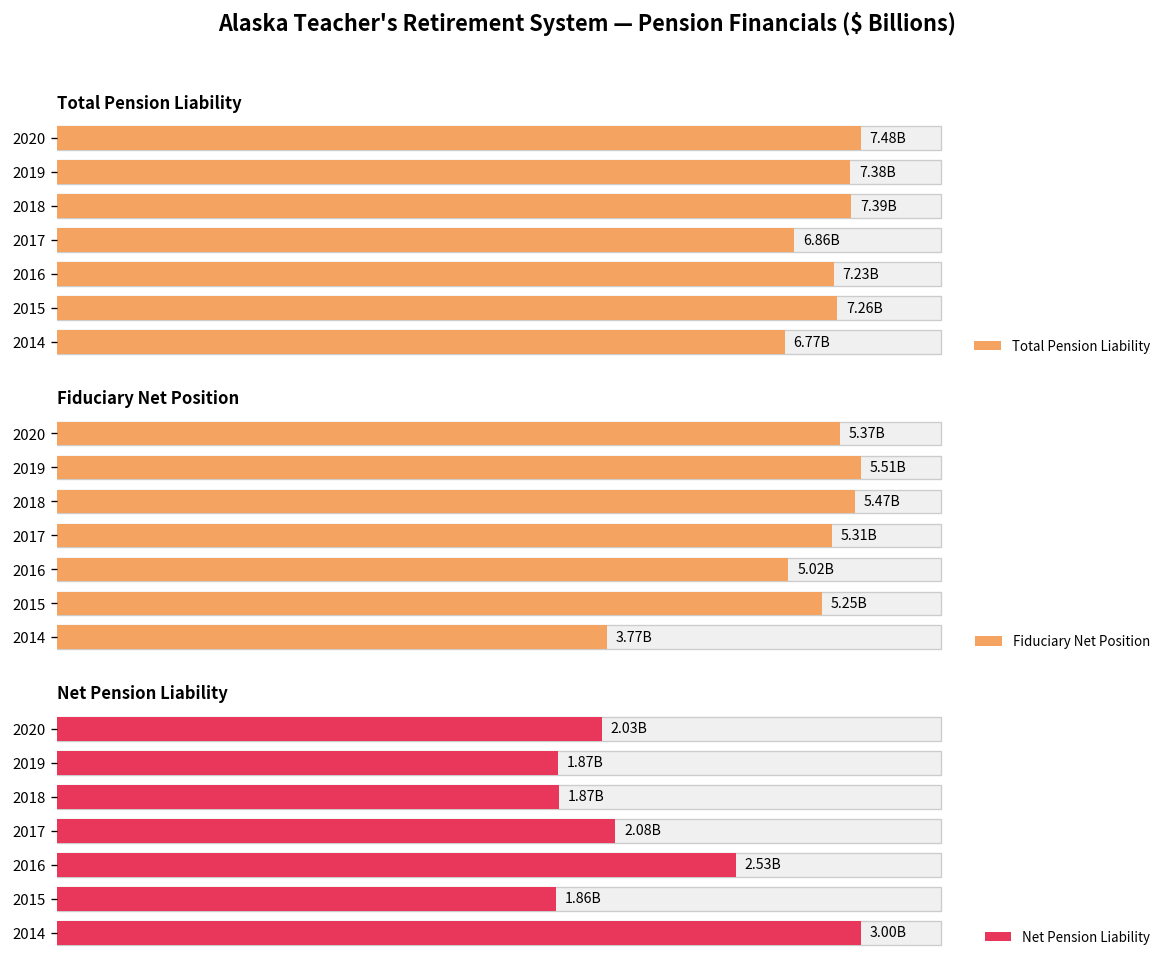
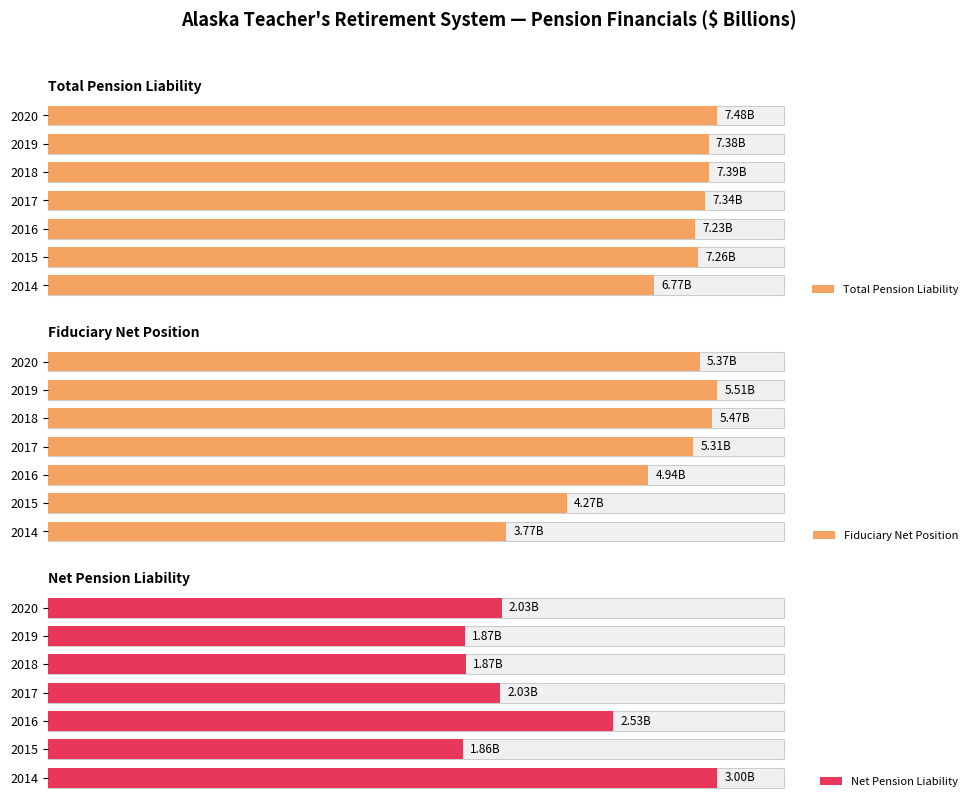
  {
    "Total Pension Liability": {
      "Total Pension Liability": {
-       "2017": "6.86B"
+       "2017": "7.34B"
      }
    },
    "Fiduciary Net Position": {
      "Fiduciary Net Position": {
-       "2016": "5.02B",
-       "2015": "5.25B"
+       "2016": "4.94B",
+       "2015": "4.27B"
      }
    },
    "Net Pension Liability": {
      "Net Pension Liability": {
-       "2017": "2.08B"
+       "2017": "2.03B"
      }
    }
  }
